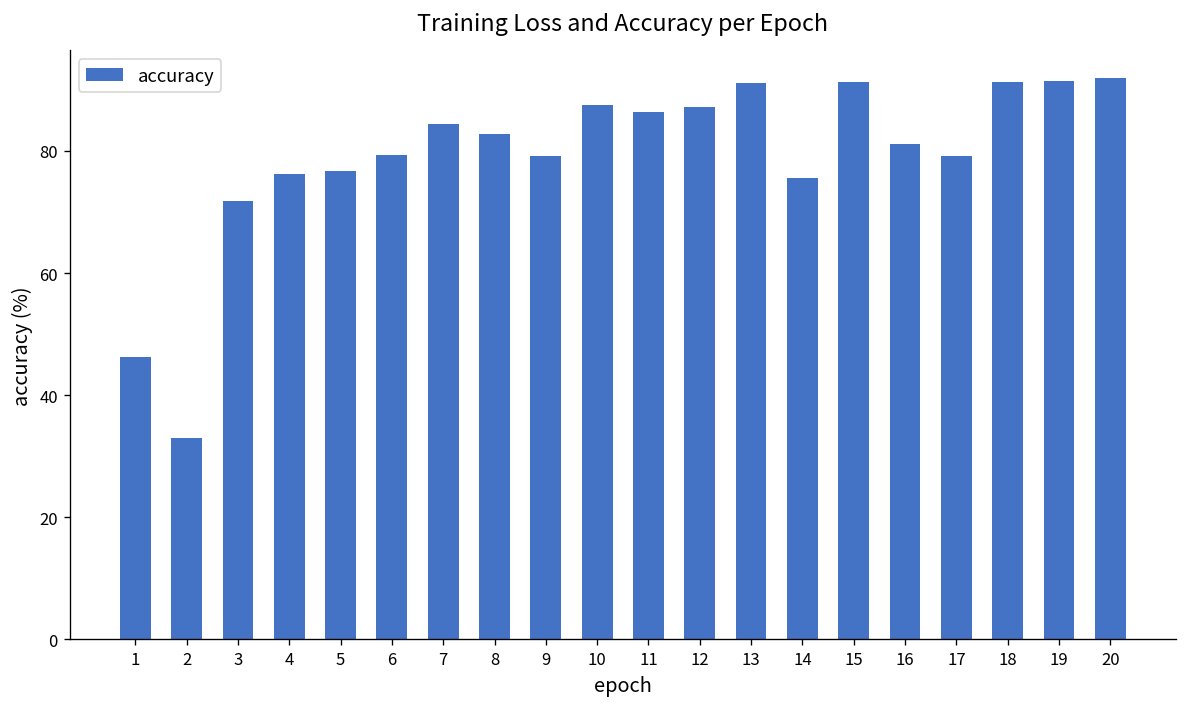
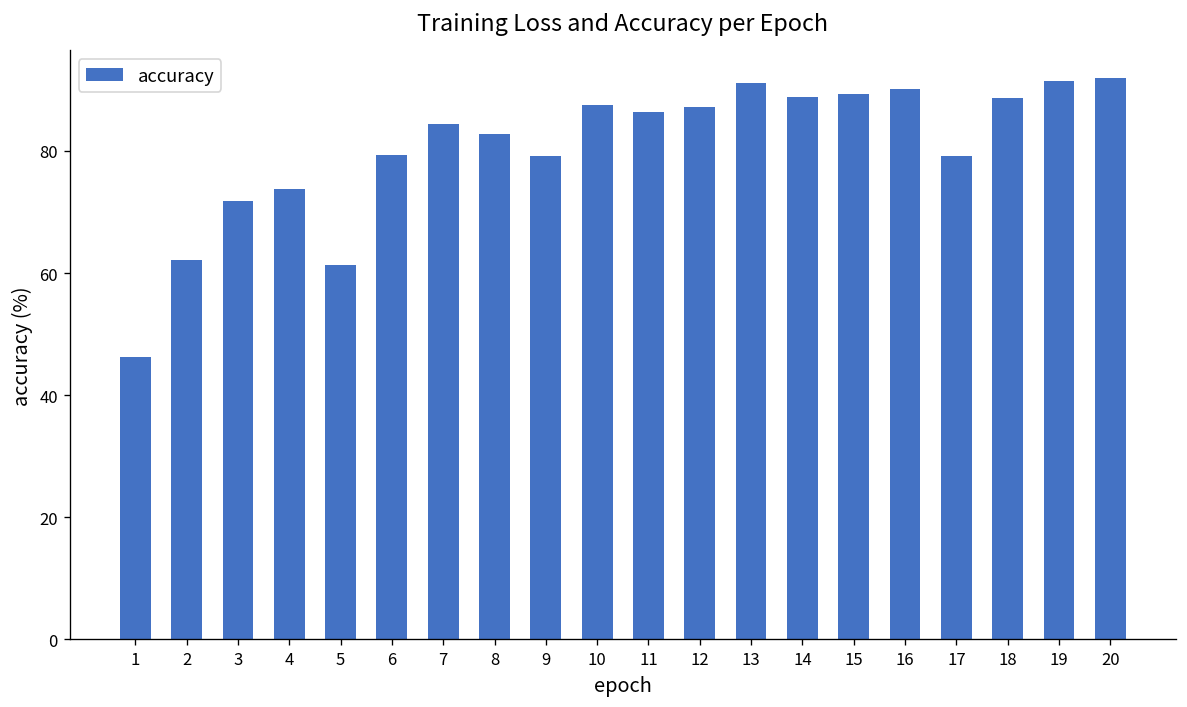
  {
    "1": 46,
-   "2": 33,
+   "2": 62,
    "3": 72,
-   "4": 76,
-   "5": 77,
+   "4": 74,
+   "5": 61,
    "6": 79,
    "7": 84,
    "8": 83,
    "9": 79,
    "10": 88,
    "11": 86,
    "12": 87,
    "13": 91,
-   "14": 76,
-   "15": 91,
-   "16": 81,
+   "14": 89,
+   "15": 89,
+   "16": 90,
    "17": 79,
-   "18": 91,
+   "18": 89,
    "19": 91,
    "20": 92
  }
